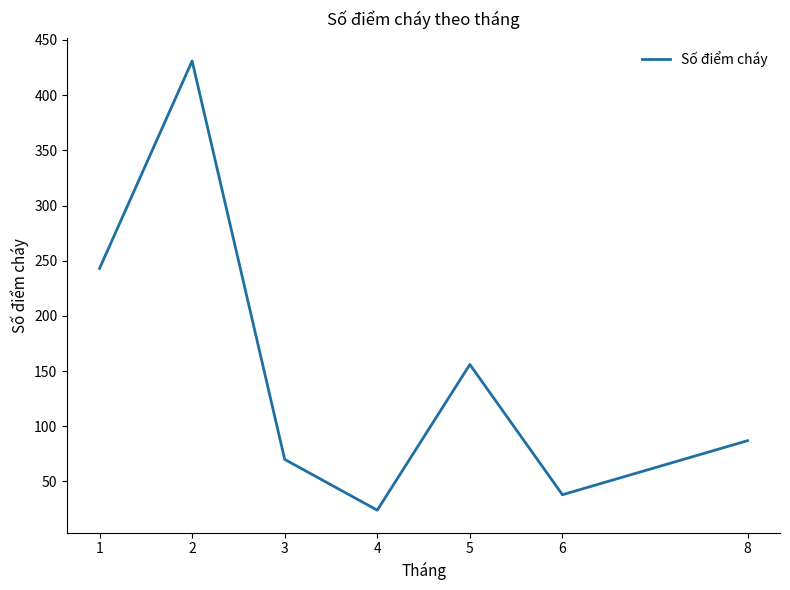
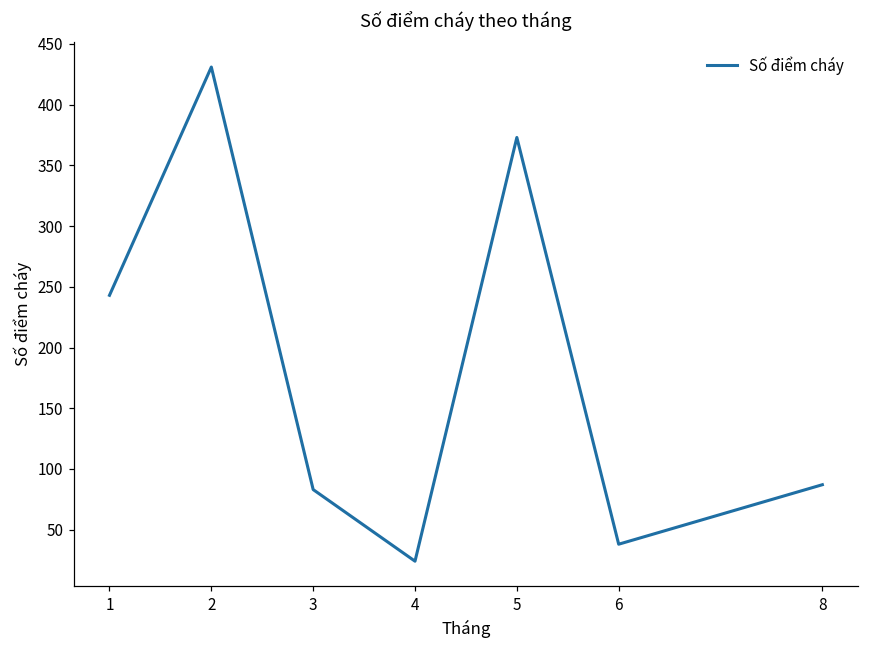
  {
    "1": 243,
    "2": 431,
-   "3": 70,
+   "3": 83,
    "4": 24,
-   "5": 156,
+   "5": 373,
    "6": 38,
    "8": 87
  }
